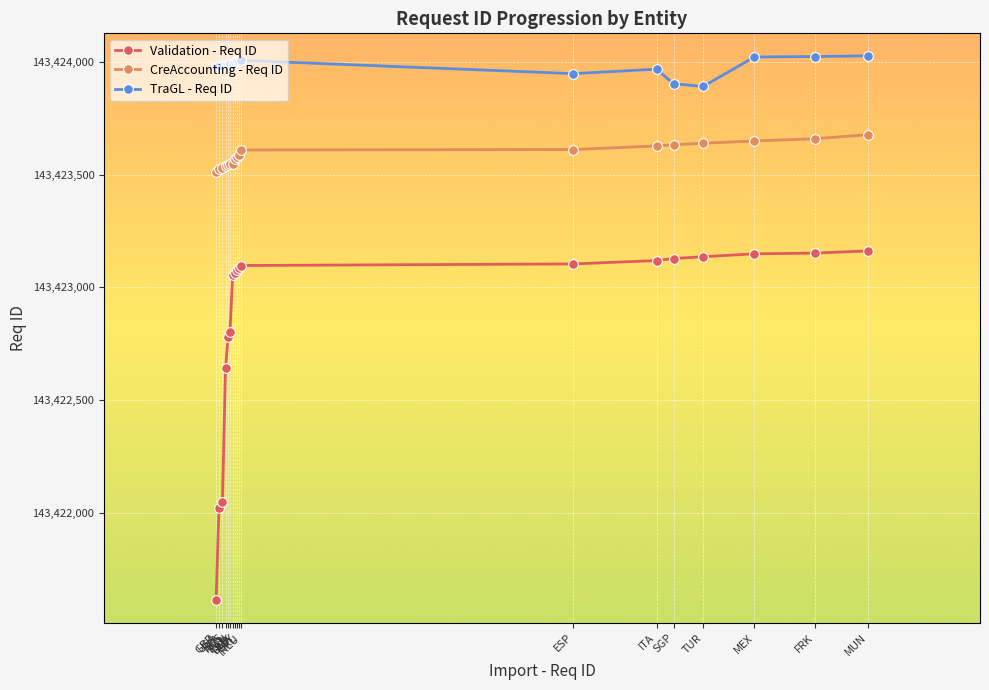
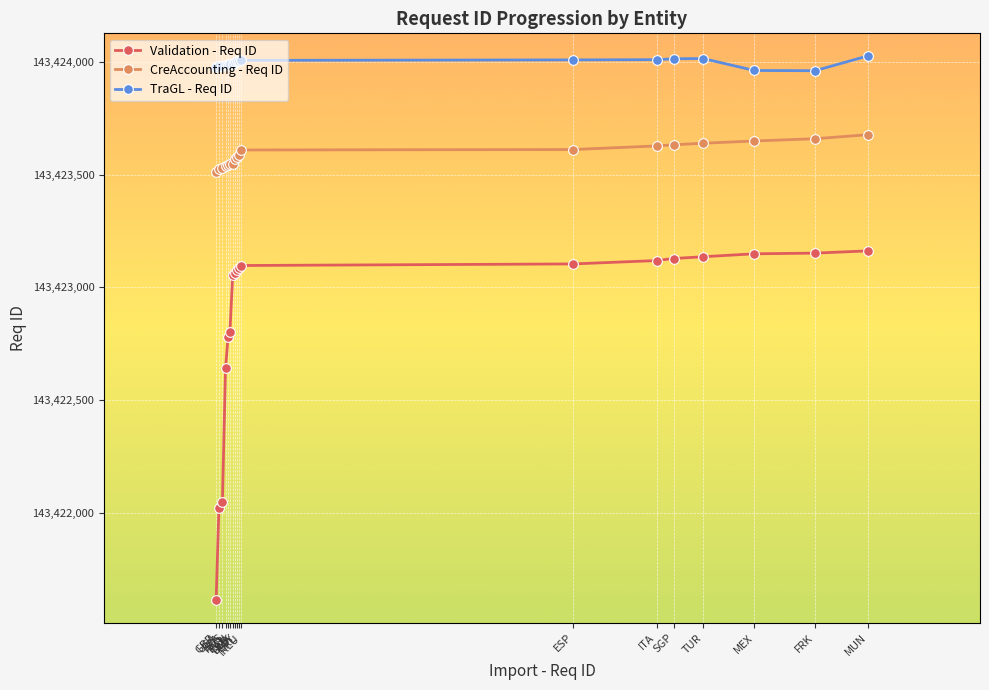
  {
    "TraGL - Req ID": {
-     "ESP": "143,423,950",
-     "ITA": "143,423,970",
-     "SGP": "143,423,900",
-     "TUR": "143,423,890",
-     "MEX": "143,424,020",
-     "FRK": "143,424,030",
+     "ESP": "143,424,010",
+     "ITA": "143,424,010",
+     "SGP": "143,424,020",
+     "TUR": "143,424,020",
+     "MEX": "143,423,960",
+     "FRK": "143,423,960",
      "MUN": "143,424,030"
    }
  }
